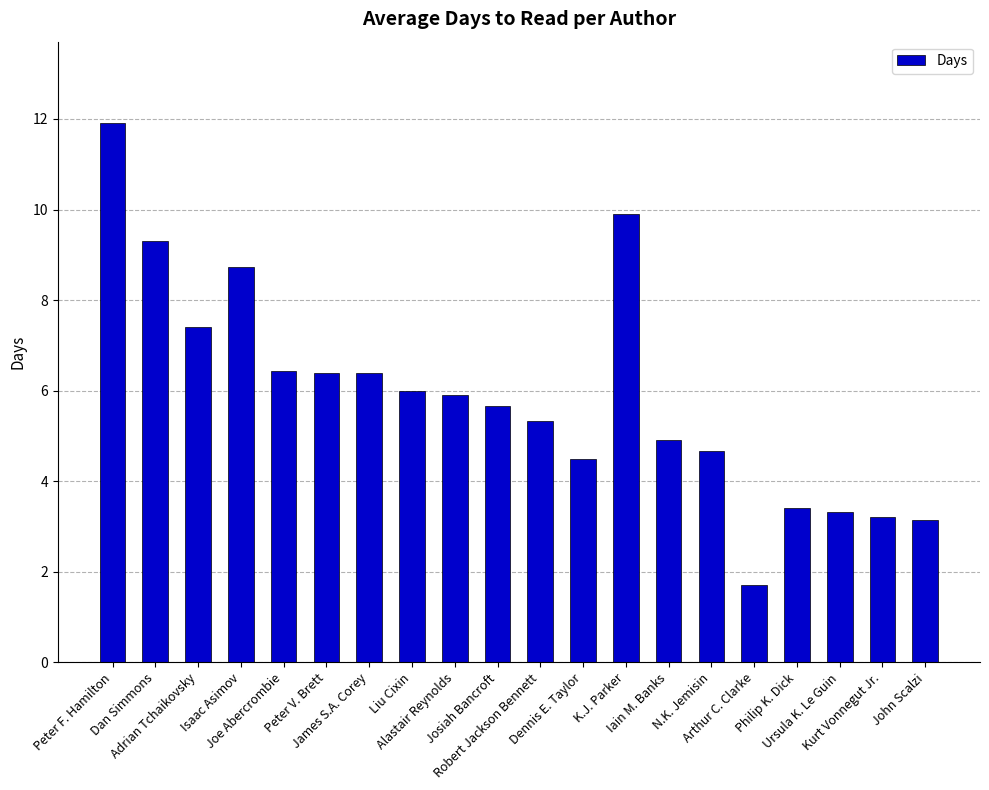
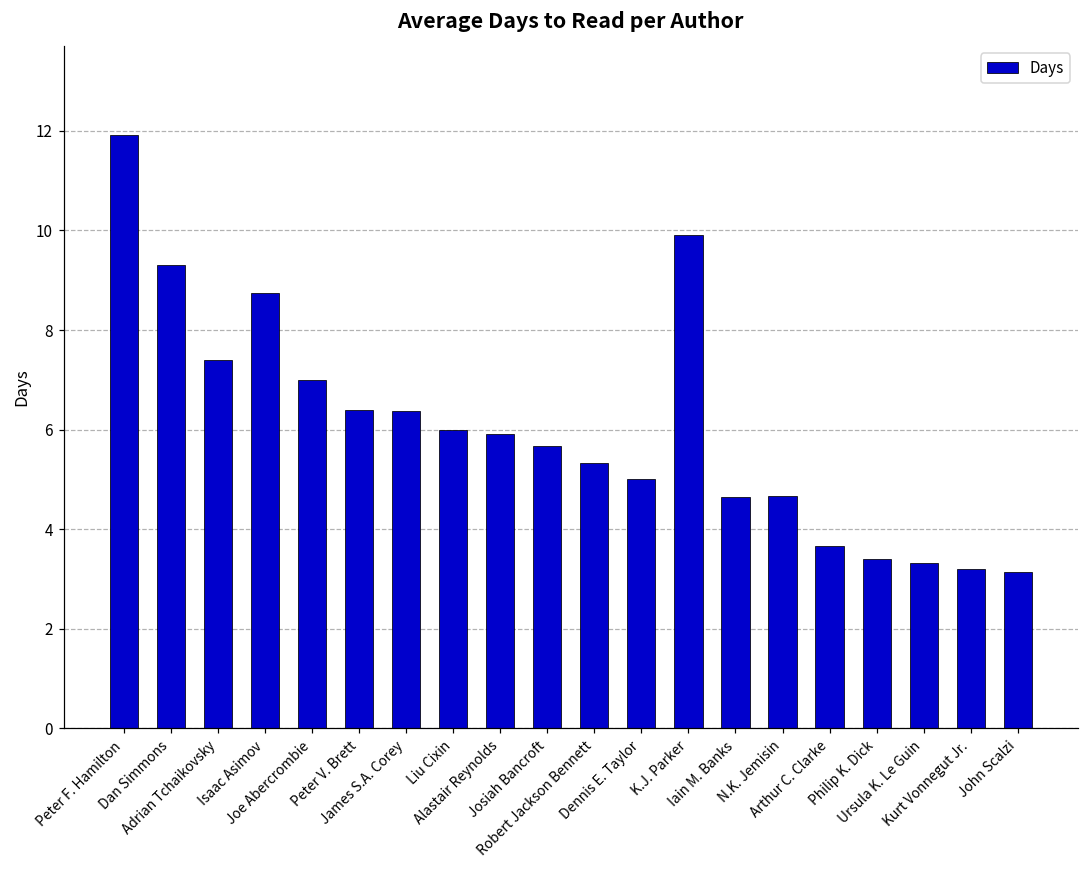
  {
    "Peter F. Hamilton": 11.9,
    "Dan Simmons": 9.3,
    "Adrian Tchaikovsky": 7.4,
    "Isaac Asimov": 8.7,
-   "Joe Abercrombie": 6.4,
+   "Joe Abercrombie": 7.0,
    "Peter V. Brett": 6.4,
    "James S.A. Corey": 6.4,
    "Liu Cixin": 6.0,
    "Alastair Reynolds": 5.9,
    "Josiah Bancroft": 5.7,
    "Robert Jackson Bennett": 5.3,
-   "Dennis E. Taylor": 4.5,
+   "Dennis E. Taylor": 5.0,
    "K.J. Parker": 9.9,
-   "Iain M. Banks": 4.9,
+   "Iain M. Banks": 4.6,
    "N.K. Jemisin": 4.7,
-   "Arthur C. Clarke": 1.7,
+   "Arthur C. Clarke": 3.7,
    "Philip K. Dick": 3.4,
    "Ursula K. Le Guin": 3.3,
    "Kurt Vonnegut Jr.": 3.2,
    "John Scalzi": 3.1
  }
